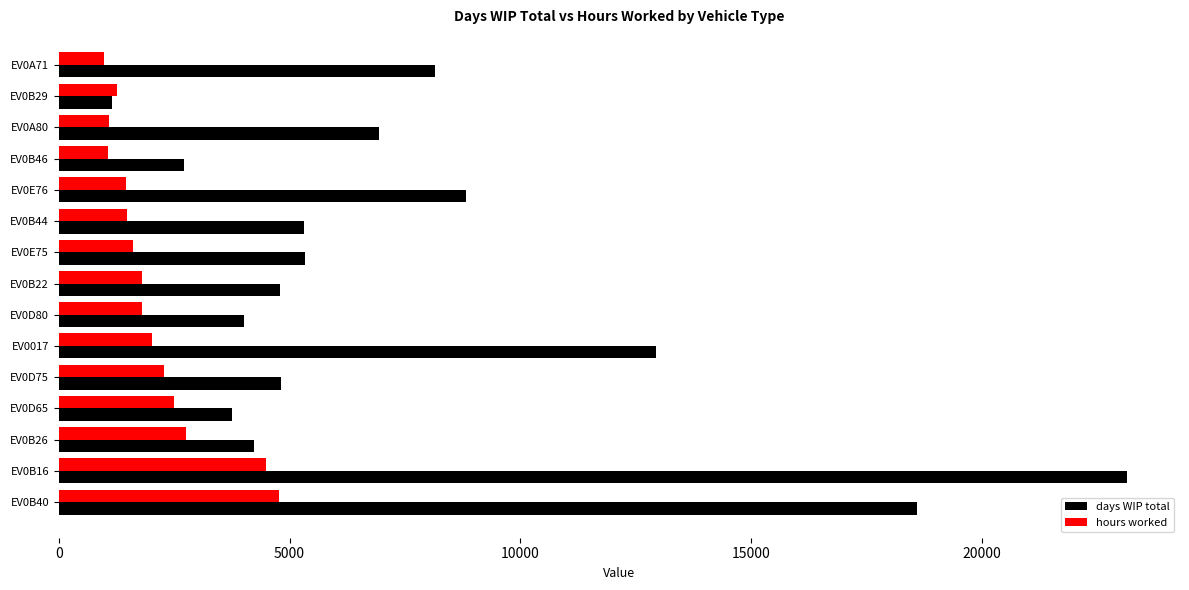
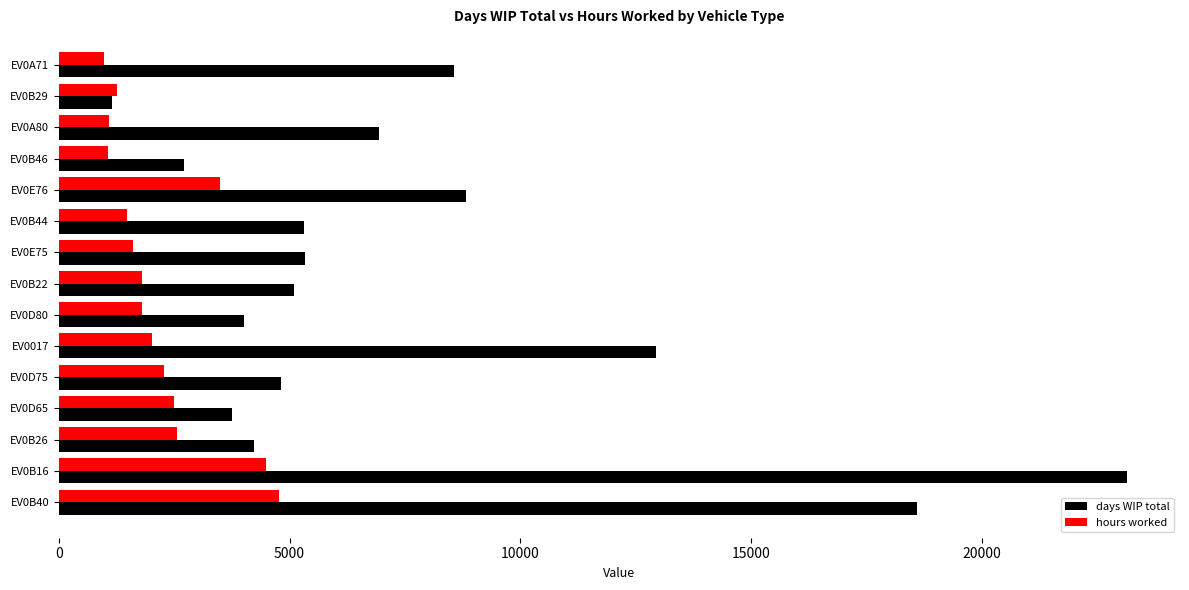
  {
    "days WIP total": {
-     "EV0A71": 8100,
+     "EV0A71": 8600,
      "EV0B29": 1100,
      "EV0A80": 6900,
      "EV0B46": 2700,
      "EV0E76": 8800,
      "EV0B44": 5300,
      "EV0E75": 5300,
-     "EV0B22": 4800,
+     "EV0B22": 5100,
      "EV0D80": 4000,
      "EV0017": 12900,
      "EV0D75": 4800,
      "EV0D65": 3800,
      "EV0B26": 4200,
      "EV0B16": 23100,
      "EV0B40": 18600
    },
    "hours worked": {
      "EV0A71": 1000,
      "EV0B29": 1300,
      "EV0A80": 1100,
      "EV0B46": 1100,
-     "EV0E76": 1500,
+     "EV0E76": 3500,
      "EV0B44": 1500,
      "EV0E75": 1600,
      "EV0B22": 1800,
      "EV0D80": 1800,
      "EV0017": 2000,
      "EV0D75": 2300,
      "EV0D65": 2500,
-     "EV0B26": 2700,
+     "EV0B26": 2600,
      "EV0B16": 4500,
      "EV0B40": 4800
    }
  }
